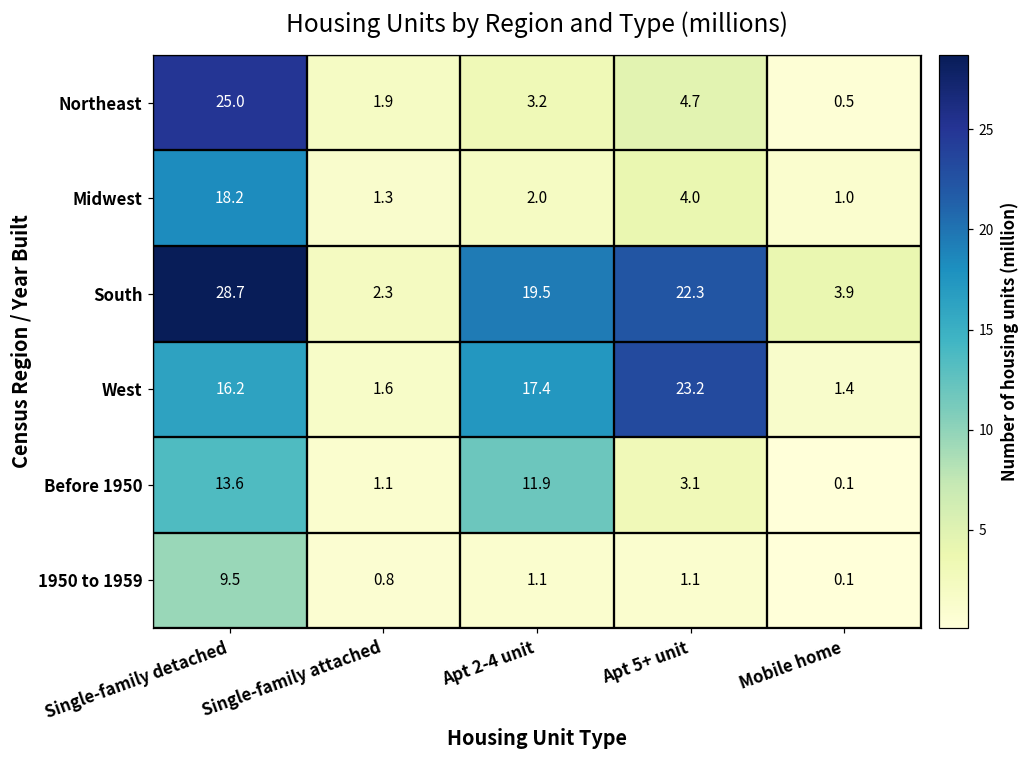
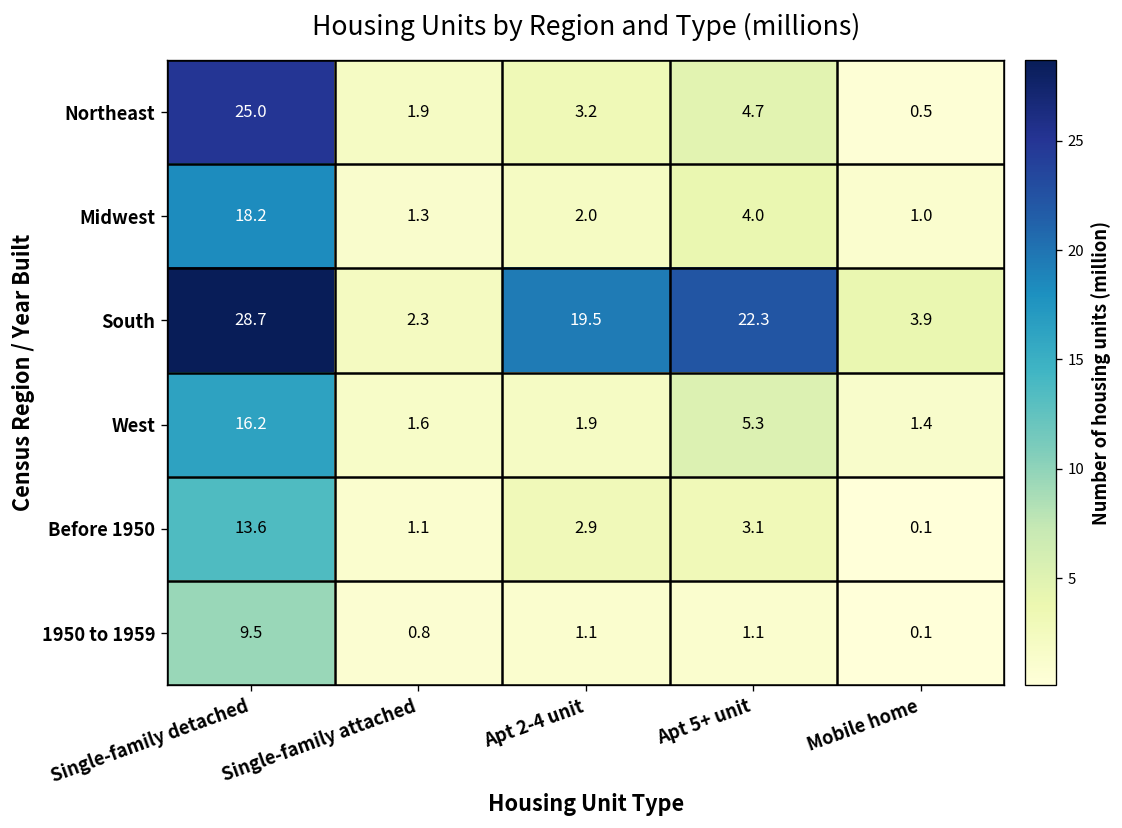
  {
    "Northeast": {
      "Single-family detached": 25.0,
      "Single-family attached": 1.9,
      "Apt 2-4 unit": 3.2,
      "Apt 5+ unit": 4.7,
      "Mobile home": 0.5
    },
    "Midwest": {
      "Single-family detached": 18.2,
      "Single-family attached": 1.3,
      "Apt 2-4 unit": 2.0,
      "Apt 5+ unit": 4.0,
      "Mobile home": 1.0
    },
    "South": {
      "Single-family detached": 28.7,
      "Single-family attached": 2.3,
      "Apt 2-4 unit": 19.5,
      "Apt 5+ unit": 22.3,
      "Mobile home": 3.9
    },
    "West": {
      "Single-family detached": 16.2,
      "Single-family attached": 1.6,
-     "Apt 2-4 unit": 17.4,
-     "Apt 5+ unit": 23.2,
+     "Apt 2-4 unit": 1.9,
+     "Apt 5+ unit": 5.3,
      "Mobile home": 1.4
    },
    "Before 1950": {
      "Single-family detached": 13.6,
      "Single-family attached": 1.1,
-     "Apt 2-4 unit": 11.9,
+     "Apt 2-4 unit": 2.9,
      "Apt 5+ unit": 3.1,
      "Mobile home": 0.1
    },
    "1950 to 1959": {
      "Single-family detached": 9.5,
      "Single-family attached": 0.8,
      "Apt 2-4 unit": 1.1,
      "Apt 5+ unit": 1.1,
      "Mobile home": 0.1
    }
  }
